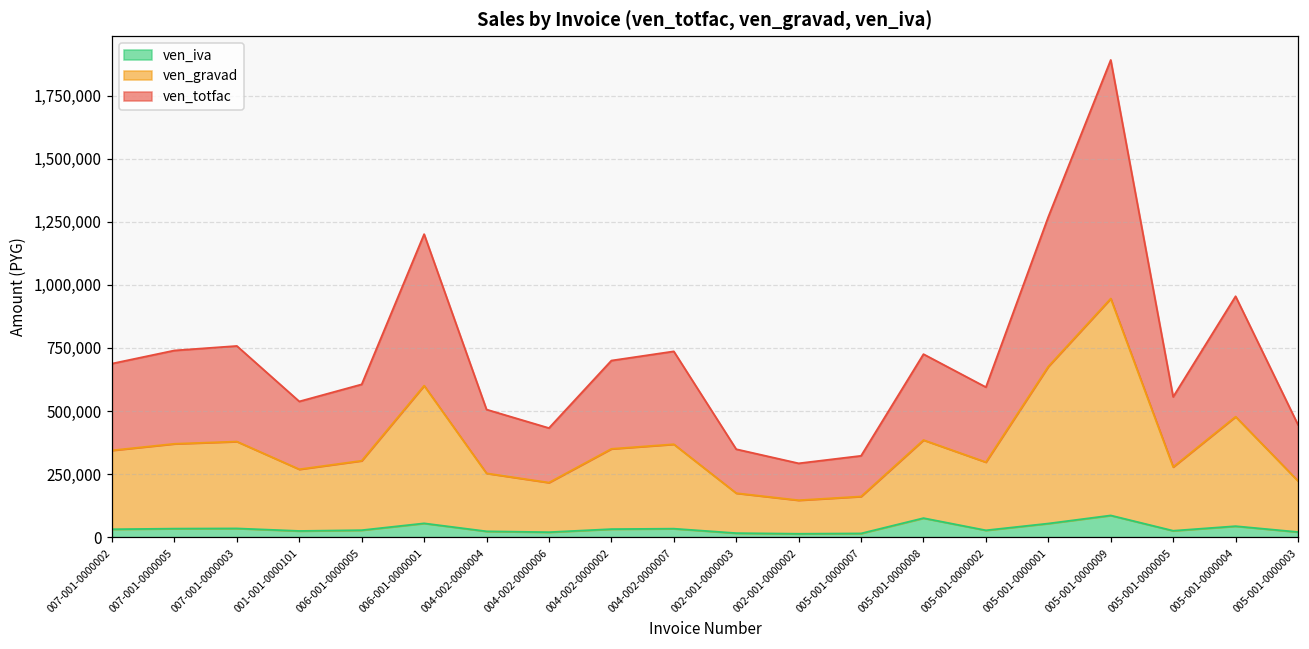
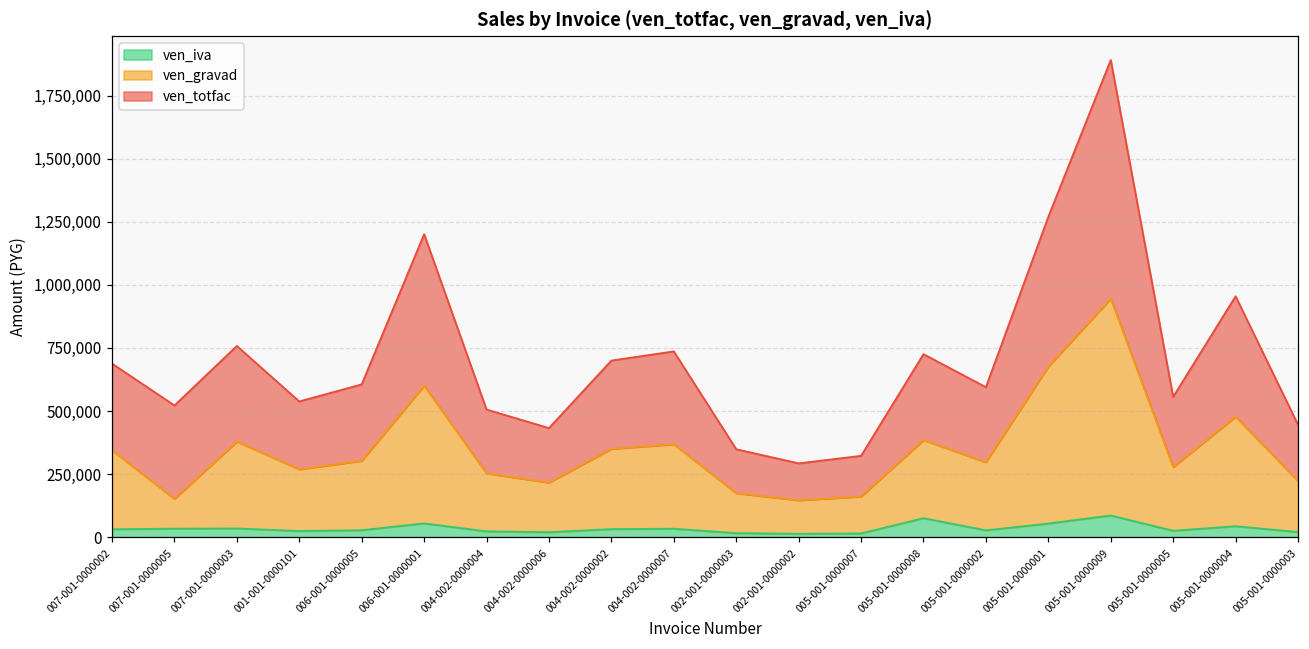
  {
    "ven_iva": {
      "007-001-0000002": "30,000",
      "007-001-0000005": "30,000",
      "007-001-0000003": "30,000",
      "001-001-0000101": "20,000",
      "006-001-0000005": "30,000",
      "006-001-0000001": "50,000",
      "004-002-0000004": "20,000",
      "004-002-0000006": "20,000",
      "004-002-0000002": "30,000",
      "004-002-0000007": "30,000",
      "002-001-0000003": "20,000",
      "002-001-0000002": "10,000",
      "005-001-0000007": "10,000",
      "005-001-0000008": "80,000",
      "005-001-0000002": "30,000",
      "005-001-0000001": "50,000",
      "005-001-0000009": "90,000",
      "005-001-0000005": "30,000",
      "005-001-0000004": "40,000",
      "005-001-0000003": "20,000"
    },
    "ven_gravad": {
      "007-001-0000002": "310,000",
-     "007-001-0000005": "340,000",
+     "007-001-0000005": "120,000",
      "007-001-0000003": "340,000",
      "001-001-0000101": "240,000",
      "006-001-0000005": "280,000",
      "006-001-0000001": "550,000",
      "004-002-0000004": "230,000",
      "004-002-0000006": "200,000",
      "004-002-0000002": "320,000",
      "004-002-0000007": "330,000",
      "002-001-0000003": "160,000",
      "002-001-0000002": "130,000",
      "005-001-0000007": "150,000",
      "005-001-0000008": "310,000",
      "005-001-0000002": "270,000",
      "005-001-0000001": "620,000",
      "005-001-0000009": "860,000",
      "005-001-0000005": "250,000",
      "005-001-0000004": "430,000",
      "005-001-0000003": "200,000"
    },
    "ven_totfac": {
      "007-001-0000002": "340,000",
      "007-001-0000005": "370,000",
      "007-001-0000003": "380,000",
      "001-001-0000101": "270,000",
      "006-001-0000005": "300,000",
      "006-001-0000001": "600,000",
      "004-002-0000004": "250,000",
      "004-002-0000006": "220,000",
      "004-002-0000002": "350,000",
      "004-002-0000007": "370,000",
      "002-001-0000003": "170,000",
      "002-001-0000002": "150,000",
      "005-001-0000007": "160,000",
      "005-001-0000008": "340,000",
      "005-001-0000002": "300,000",
      "005-001-0000001": "590,000",
      "005-001-0000009": "950,000",
      "005-001-0000005": "280,000",
      "005-001-0000004": "480,000",
      "005-001-0000003": "220,000"
    }
  }
